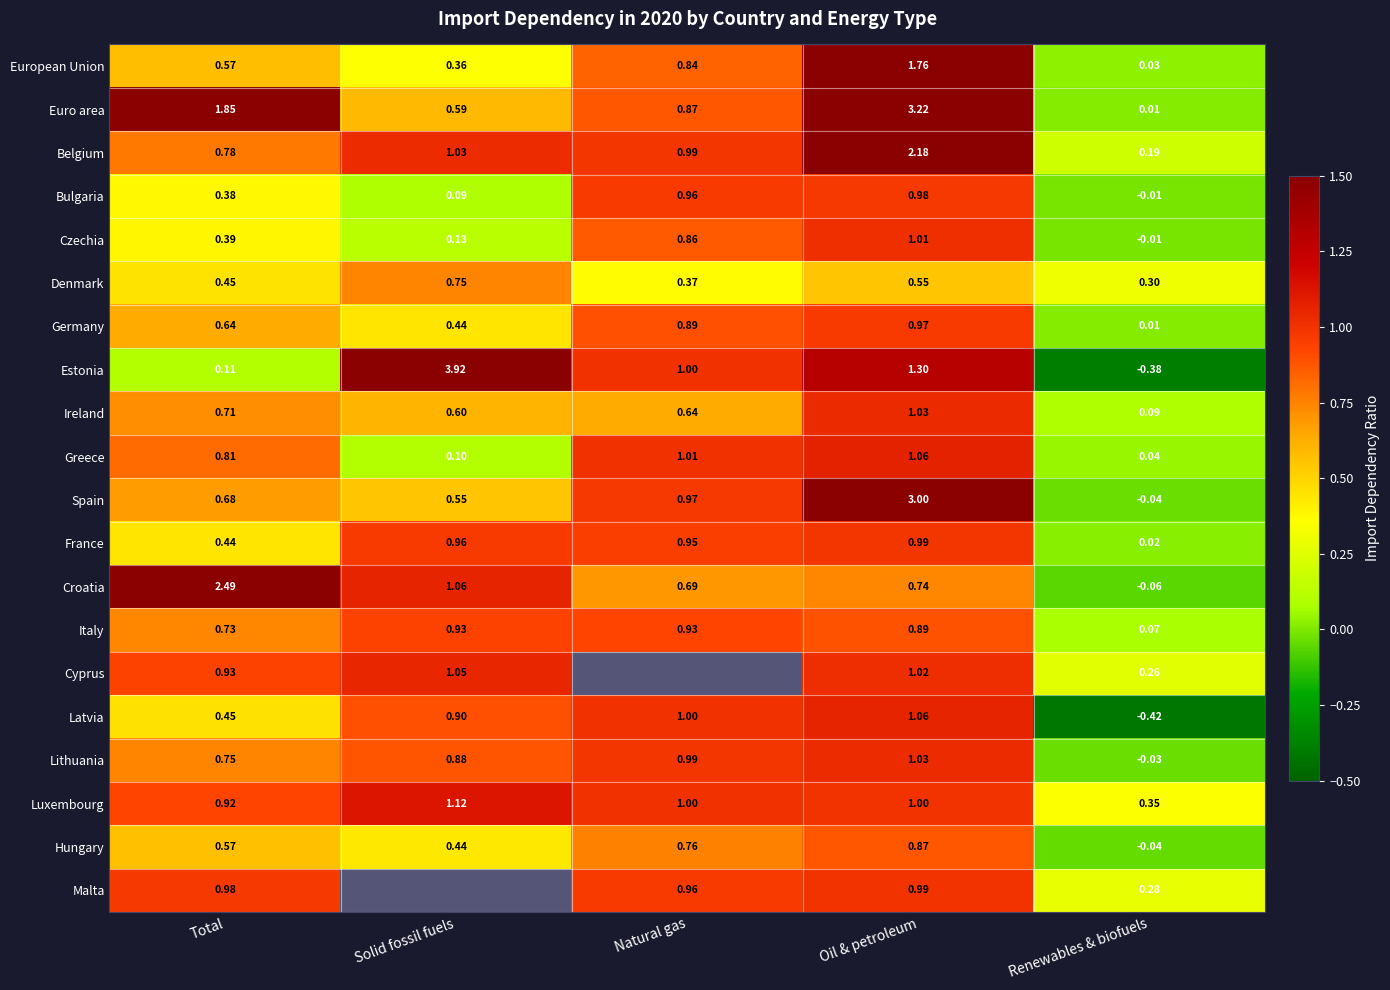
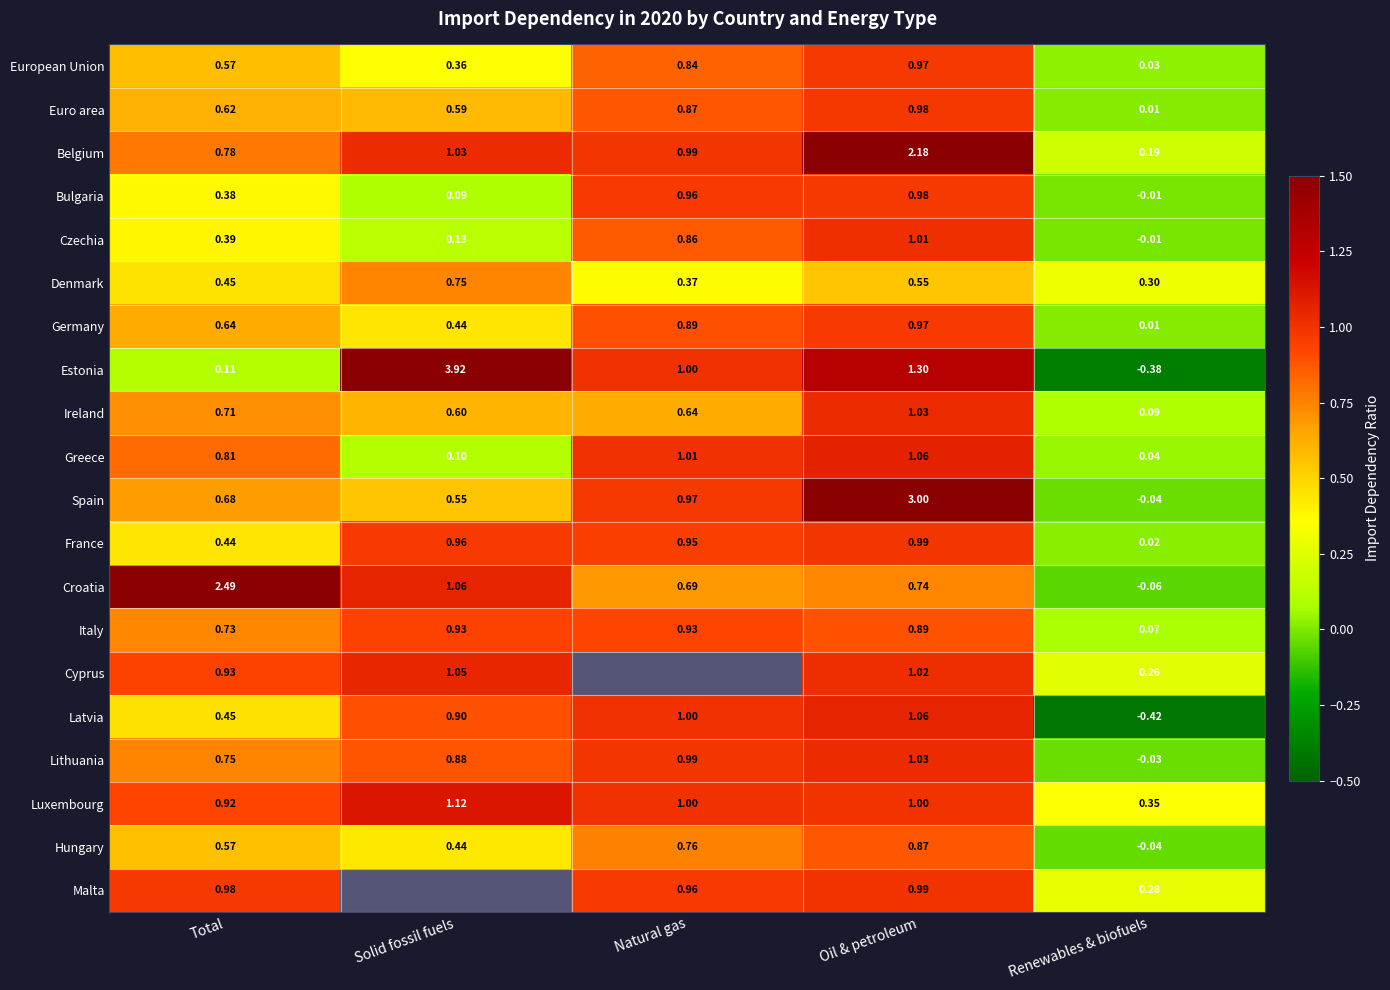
  {
    "European Union": {
      "Total": 0.57,
      "Solid fossil fuels": 0.36,
      "Natural gas": 0.84,
-     "Oil & petroleum": 1.76,
+     "Oil & petroleum": 0.97,
      "Renewables & biofuels": 0.03
    },
    "Euro area": {
-     "Total": 1.85,
+     "Total": 0.62,
      "Solid fossil fuels": 0.59,
      "Natural gas": 0.87,
-     "Oil & petroleum": 3.22,
+     "Oil & petroleum": 0.98,
      "Renewables & biofuels": 0.01
    },
    "Belgium": {
      "Total": 0.78,
      "Solid fossil fuels": 1.03,
      "Natural gas": 0.99,
      "Oil & petroleum": 2.18,
      "Renewables & biofuels": 0.19
    },
    "Bulgaria": {
      "Total": 0.38,
      "Solid fossil fuels": 0.09,
      "Natural gas": 0.96,
      "Oil & petroleum": 0.98,
      "Renewables & biofuels": -0.01
    },
    "Czechia": {
      "Total": 0.39,
      "Solid fossil fuels": 0.13,
      "Natural gas": 0.86,
      "Oil & petroleum": 1.01,
      "Renewables & biofuels": -0.01
    },
    "Denmark": {
      "Total": 0.45,
      "Solid fossil fuels": 0.75,
      "Natural gas": 0.37,
      "Oil & petroleum": 0.55,
      "Renewables & biofuels": 0.30
    },
    "Germany": {
      "Total": 0.64,
      "Solid fossil fuels": 0.44,
      "Natural gas": 0.89,
      "Oil & petroleum": 0.97,
      "Renewables & biofuels": 0.01
    },
    "Estonia": {
      "Total": 0.11,
      "Solid fossil fuels": 3.92,
      "Natural gas": 1.00,
      "Oil & petroleum": 1.30,
      "Renewables & biofuels": -0.38
    },
    "Ireland": {
      "Total": 0.71,
      "Solid fossil fuels": 0.60,
      "Natural gas": 0.64,
      "Oil & petroleum": 1.03,
      "Renewables & biofuels": 0.09
    },
    "Greece": {
      "Total": 0.81,
      "Solid fossil fuels": 0.10,
      "Natural gas": 1.01,
      "Oil & petroleum": 1.06,
      "Renewables & biofuels": 0.04
    },
    "Spain": {
      "Total": 0.68,
      "Solid fossil fuels": 0.55,
      "Natural gas": 0.97,
      "Oil & petroleum": 3.00,
      "Renewables & biofuels": -0.04
    },
    "France": {
      "Total": 0.44,
      "Solid fossil fuels": 0.96,
      "Natural gas": 0.95,
      "Oil & petroleum": 0.99,
      "Renewables & biofuels": 0.02
    },
    "Croatia": {
      "Total": 2.49,
      "Solid fossil fuels": 1.06,
      "Natural gas": 0.69,
      "Oil & petroleum": 0.74,
      "Renewables & biofuels": -0.06
    },
    "Italy": {
      "Total": 0.73,
      "Solid fossil fuels": 0.93,
      "Natural gas": 0.93,
      "Oil & petroleum": 0.89,
      "Renewables & biofuels": 0.07
    },
    "Cyprus": {
      "Total": 0.93,
      "Solid fossil fuels": 1.05,
      "Oil & petroleum": 1.02,
      "Renewables & biofuels": 0.26
    },
    "Latvia": {
      "Total": 0.45,
      "Solid fossil fuels": 0.90,
      "Natural gas": 1.00,
      "Oil & petroleum": 1.06,
      "Renewables & biofuels": -0.42
    },
    "Lithuania": {
      "Total": 0.75,
      "Solid fossil fuels": 0.88,
      "Natural gas": 0.99,
      "Oil & petroleum": 1.03,
      "Renewables & biofuels": -0.03
    },
    "Luxembourg": {
      "Total": 0.92,
      "Solid fossil fuels": 1.12,
      "Natural gas": 1.00,
      "Oil & petroleum": 1.00,
      "Renewables & biofuels": 0.35
    },
    "Hungary": {
      "Total": 0.57,
      "Solid fossil fuels": 0.44,
      "Natural gas": 0.76,
      "Oil & petroleum": 0.87,
      "Renewables & biofuels": -0.04
    },
    "Malta": {
      "Total": 0.98,
      "Natural gas": 0.96,
      "Oil & petroleum": 0.99,
      "Renewables & biofuels": 0.28
    }
  }
